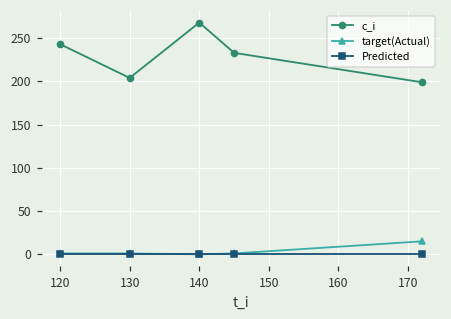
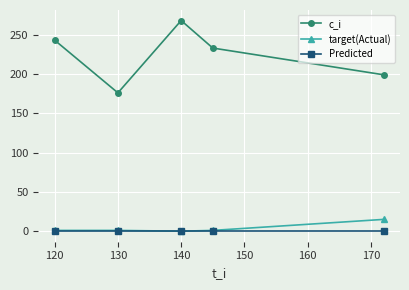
  {
    "c_i": {
      "120": 240,
-     "130": 200,
+     "130": 180,
      "140": 270
    }
  }
